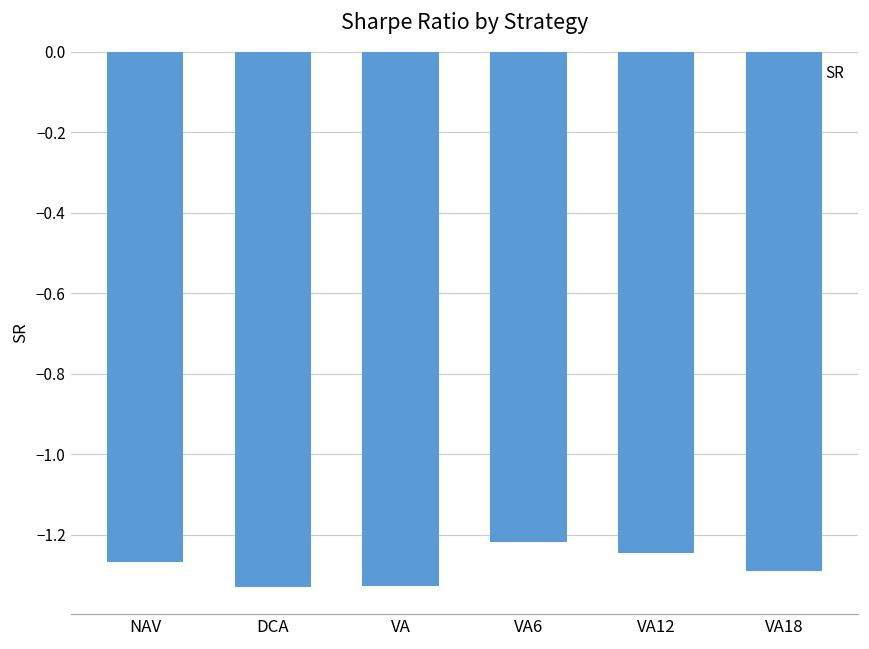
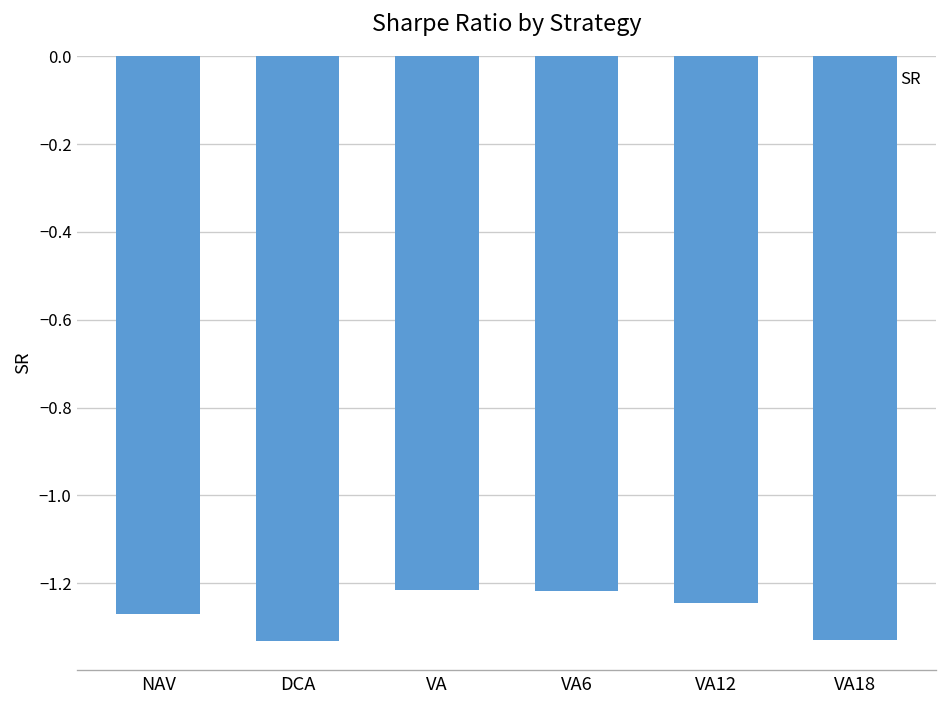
  {
    "NAV": -1.27,
    "DCA": -1.33,
-   "VA": -1.33,
+   "VA": -1.22,
    "VA6": -1.22,
    "VA12": -1.25,
-   "VA18": -1.29
+   "VA18": -1.33
  }
